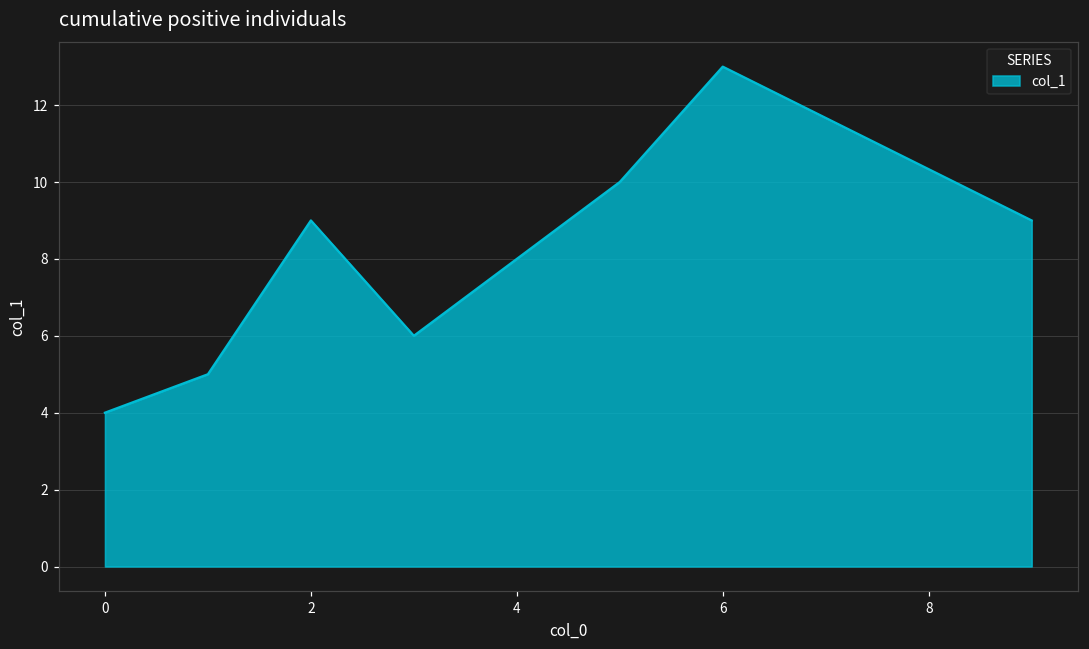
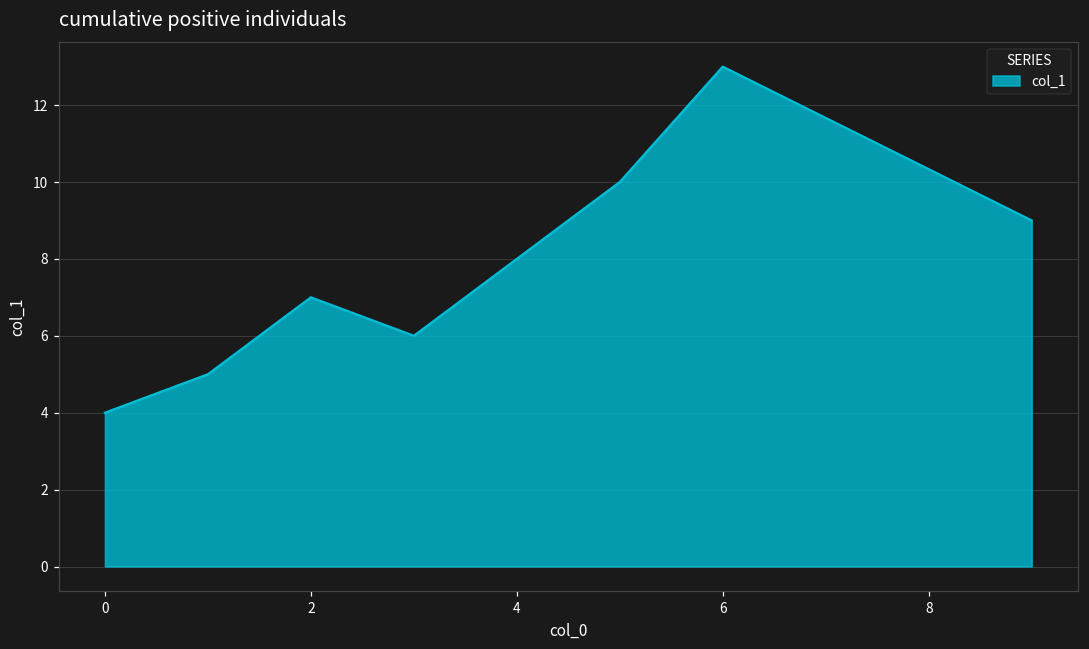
  {
    "0": 4,
-   "2": 9,
+   "2": 7,
    "6": 13
  }
